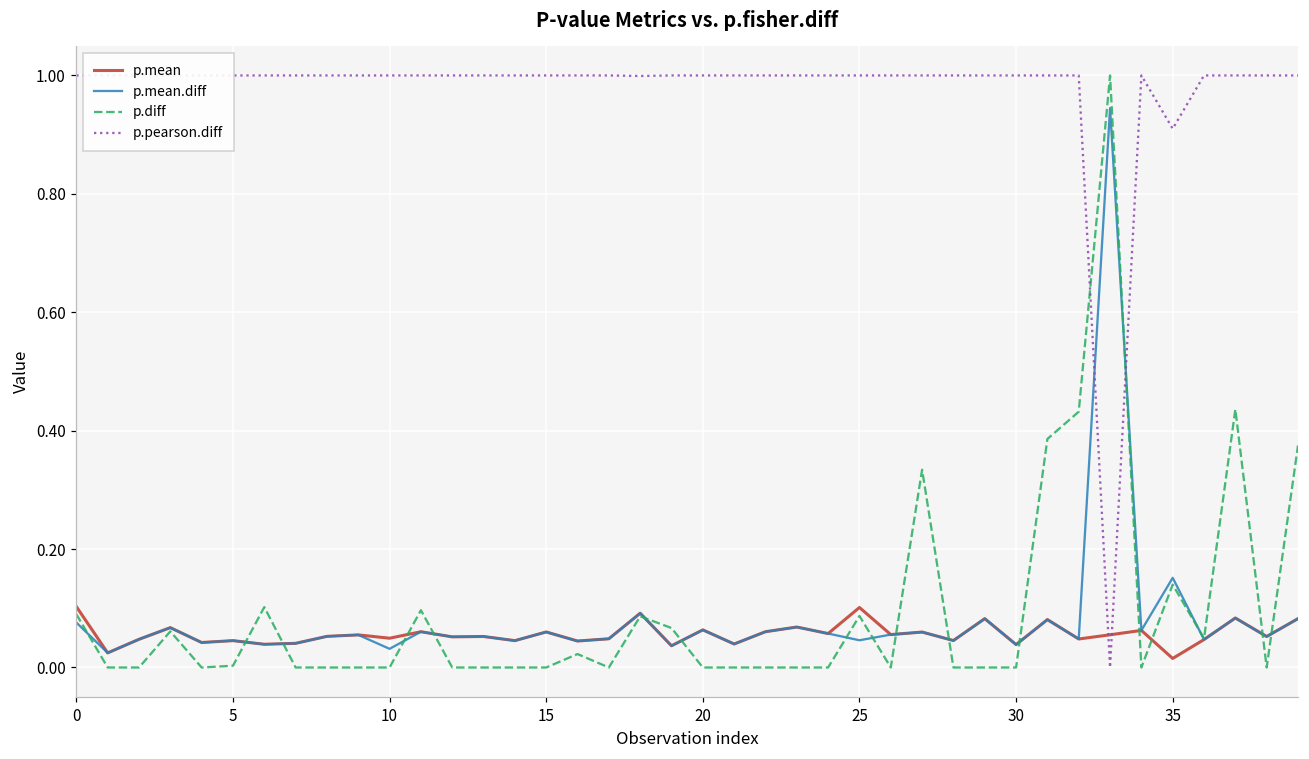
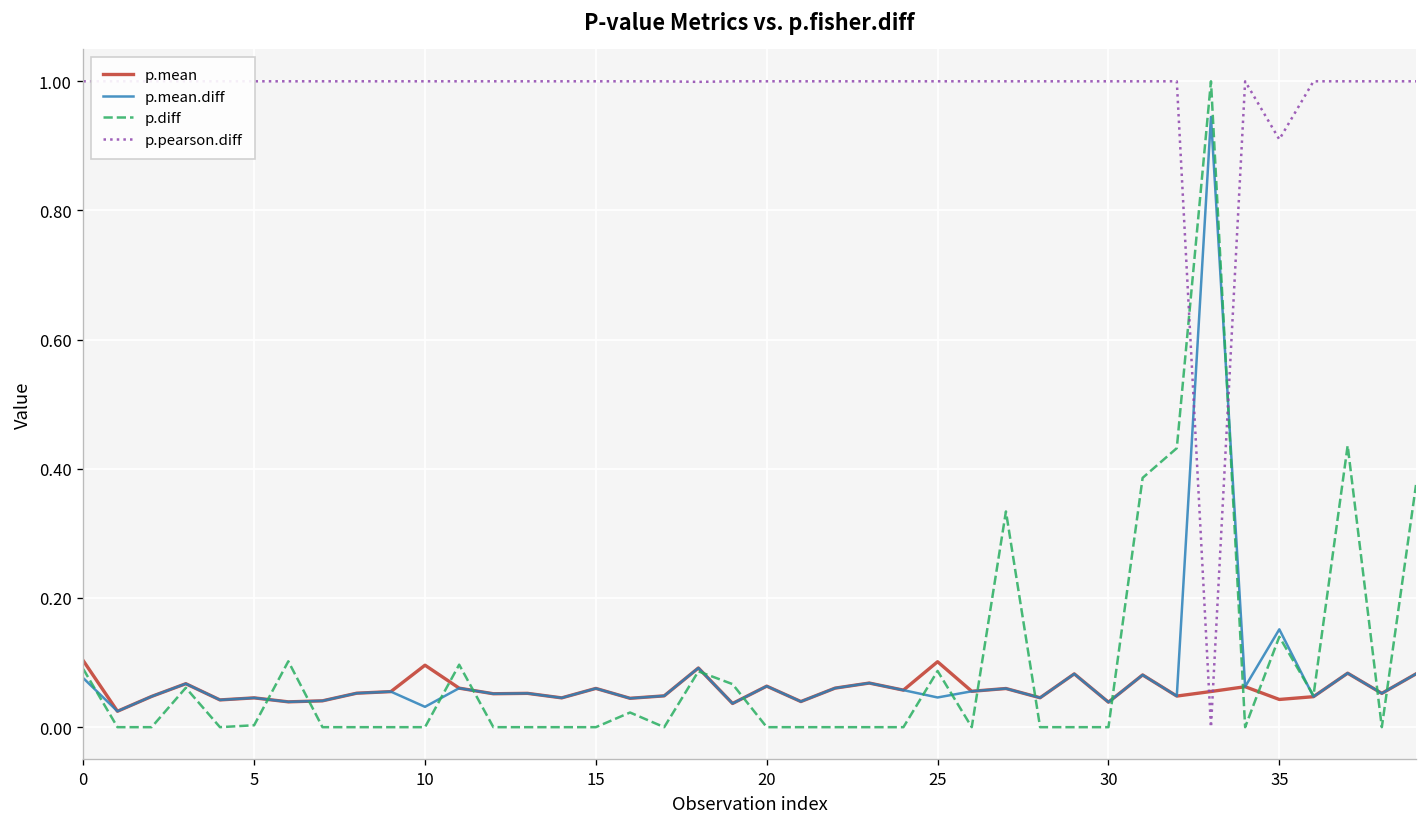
  {
    "p.mean": {
      "0": 0.10,
-     "10": 0.05,
+     "10": 0.10,
      "25": 0.10,
-     "35": 0.02
+     "35": 0.04
    },
    "p.mean.diff": {
      "0": 0.08,
      "10": 0.03,
      "25": 0.05,
      "35": 0.15
    },
    "p.diff": {
      "0": 0.09,
      "5": 0.00,
      "10": 0.00,
      "15": 0.00,
      "20": 0.00,
      "25": 0.09,
      "30": 0.00,
      "35": 0.14
    },
    "p.pearson.diff": {
      "0": 1.00,
      "10": 1.00,
      "15": 1.00,
      "20": 1.00,
      "25": 1.00,
      "30": 1.00,
      "35": 0.91
    }
  }
